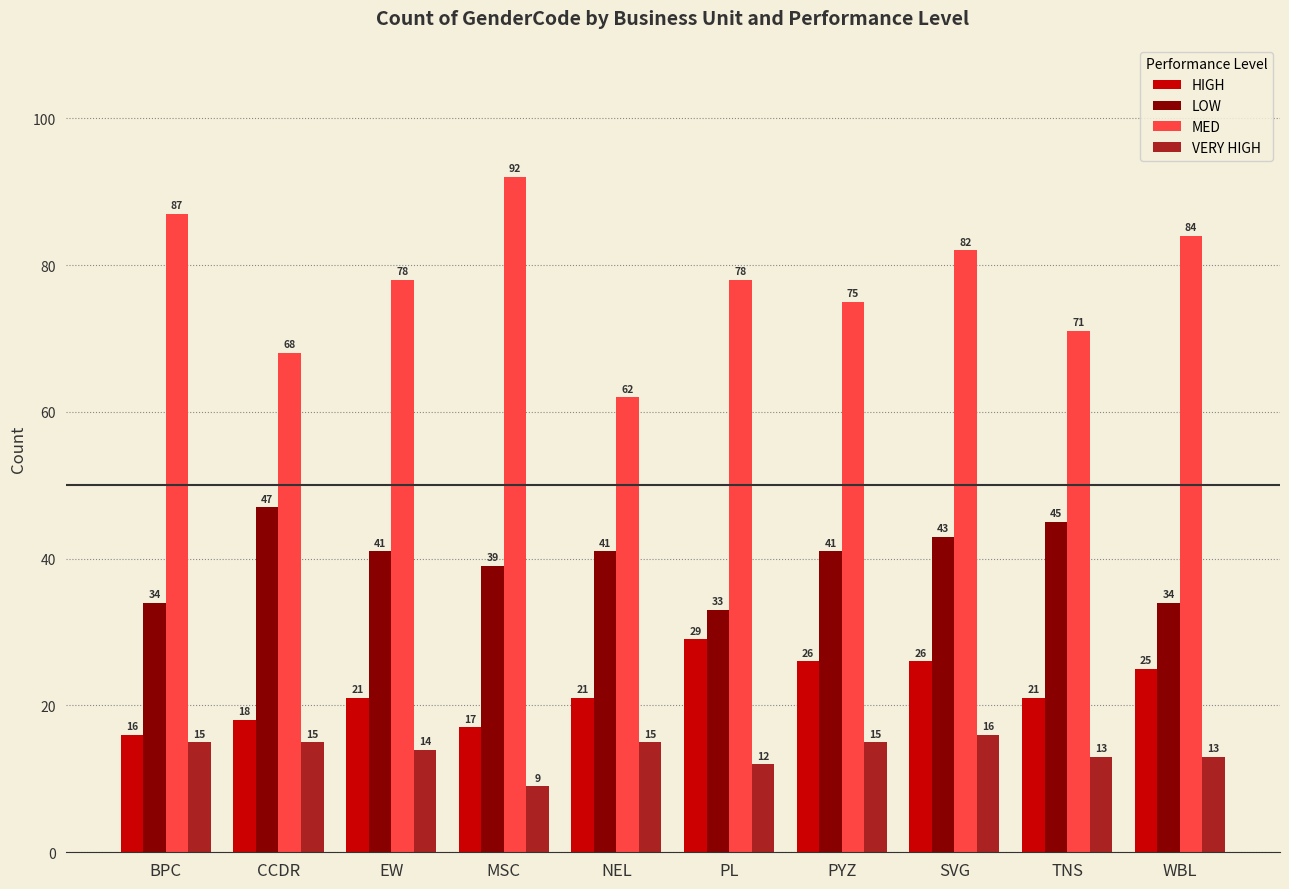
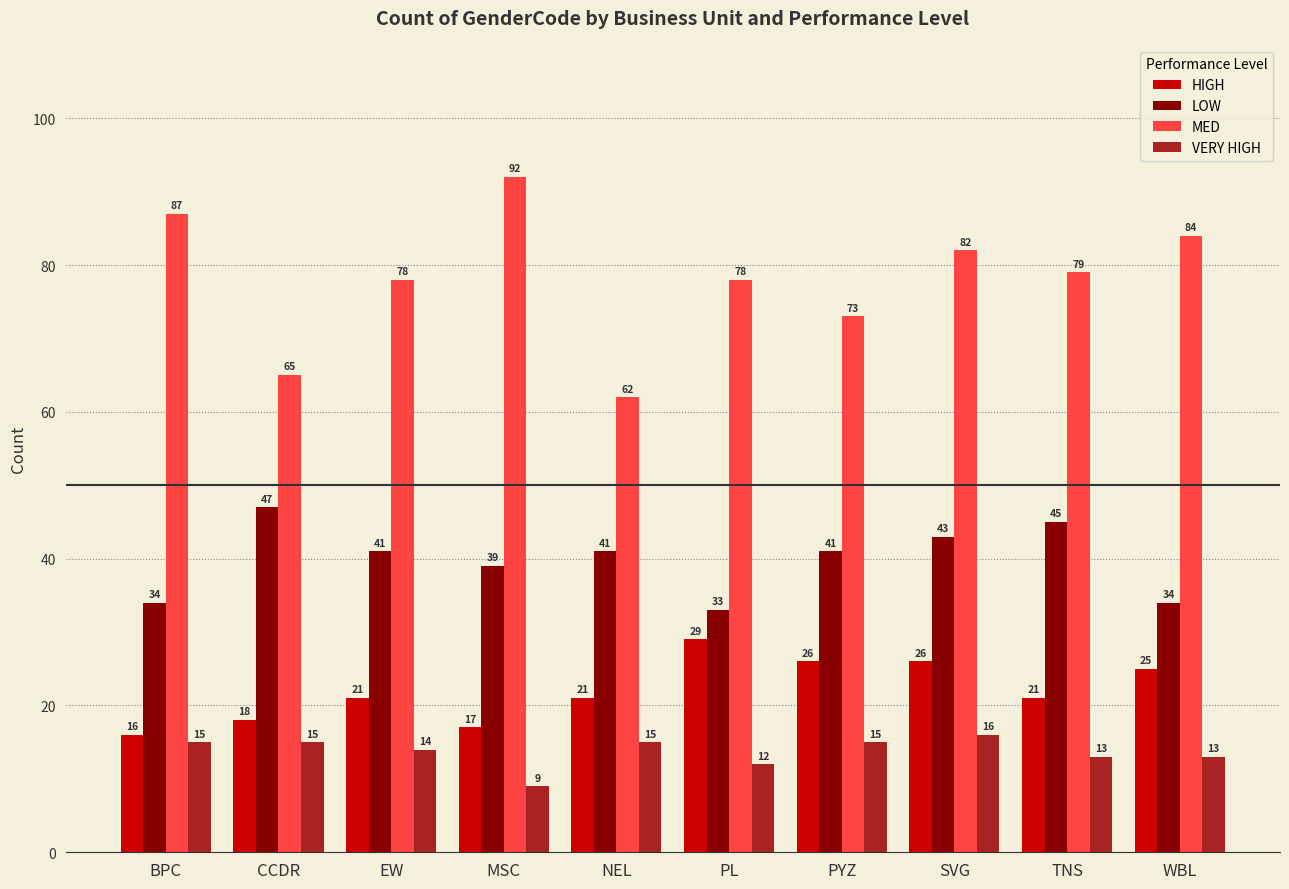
  {
    "MED": {
      "BPC": 87,
-     "CCDR": 68,
+     "CCDR": 65,
      "EW": 78,
      "MSC": 92,
      "NEL": 62,
      "PL": 78,
-     "PYZ": 75,
+     "PYZ": 73,
      "SVG": 82,
-     "TNS": 71,
+     "TNS": 79,
      "WBL": 84
    }
  }
